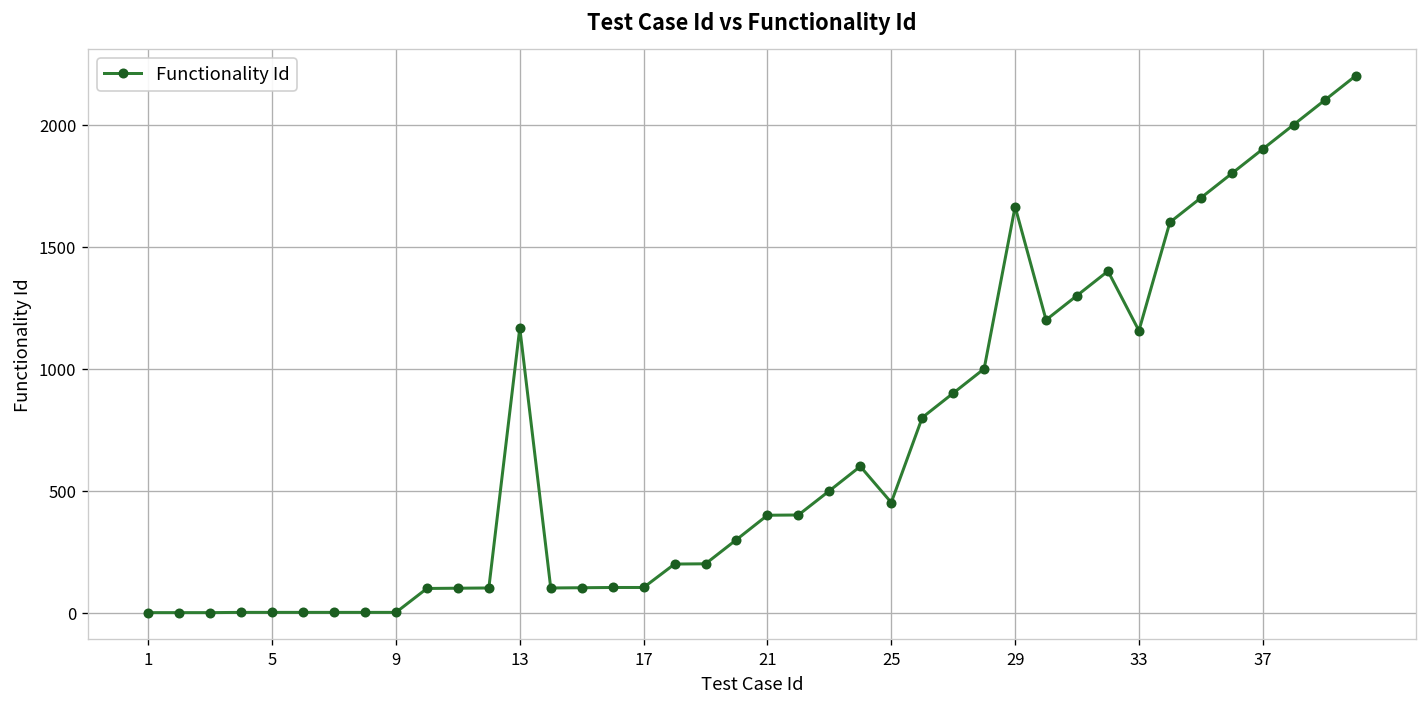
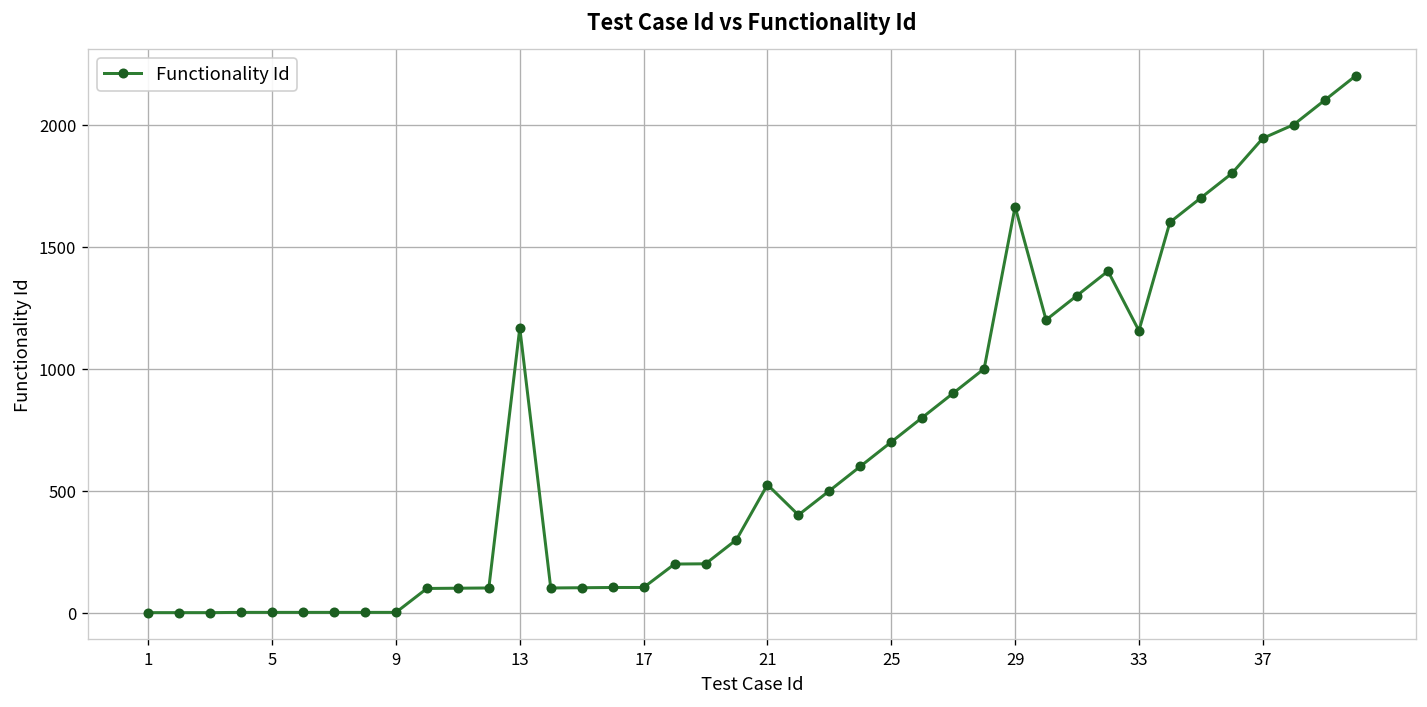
  {
    "1": 0,
    "5": 0,
    "9": 0,
    "13": 1170,
    "17": 100,
-   "21": 400,
-   "25": 450,
+   "21": 530,
+   "25": 700,
    "29": 1660,
    "33": 1160,
-   "37": 1900
+   "37": 1940
  }
